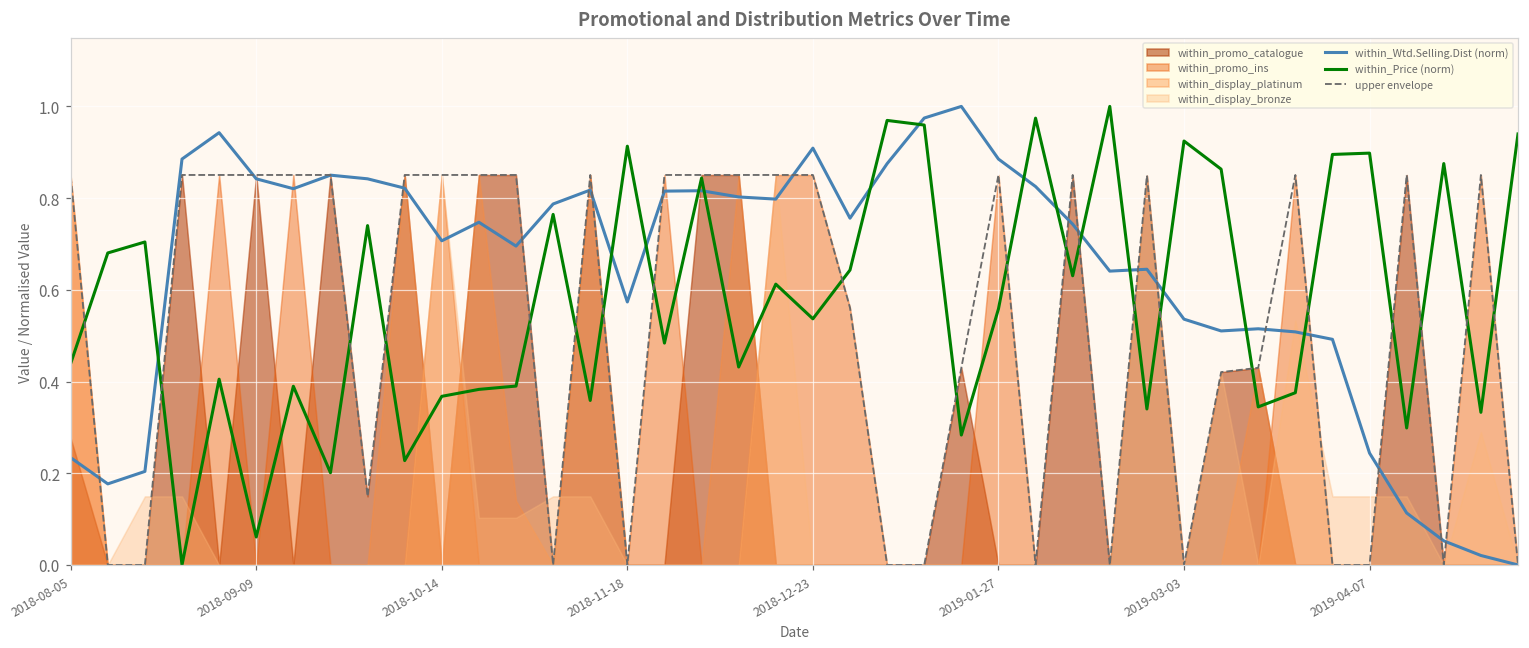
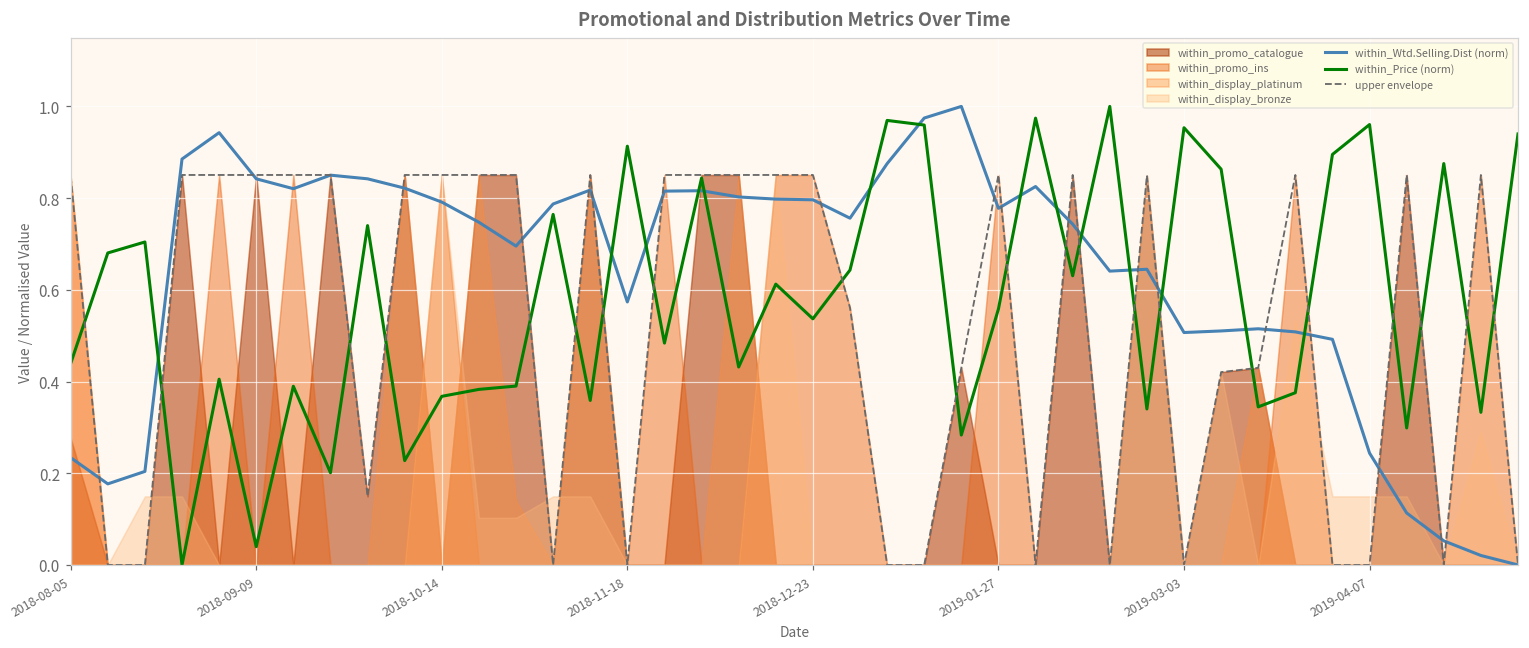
  {
    "within_Wtd.Selling.Dist (norm)": {
      "2018-08-05": 0.23,
      "2018-09-09": 0.84,
-     "2018-10-14": 0.71,
+     "2018-10-14": 0.79,
      "2018-11-18": 0.57,
-     "2018-12-23": 0.91,
-     "2019-01-27": 0.89,
-     "2019-03-03": 0.54,
+     "2018-12-23": 0.80,
+     "2019-01-27": 0.78,
+     "2019-03-03": 0.51,
      "2019-04-07": 0.24
    },
    "within_promo_catalogue": {
      "2018-08-05": 0.28
    },
    "within_Price (norm)": {
      "2018-08-05": 0.44,
-     "2018-09-09": 0.06,
+     "2018-09-09": 0.04,
      "2018-10-14": 0.37,
      "2018-11-18": 0.91,
      "2018-12-23": 0.54,
      "2019-01-27": 0.56,
-     "2019-03-03": 0.92,
-     "2019-04-07": 0.90
+     "2019-03-03": 0.95,
+     "2019-04-07": 0.96
    }
  }
